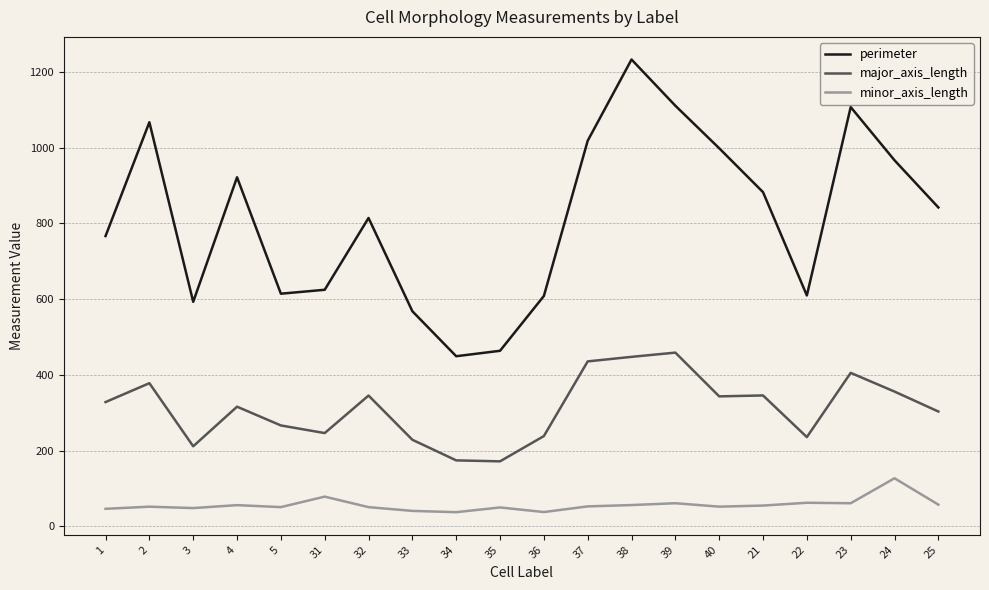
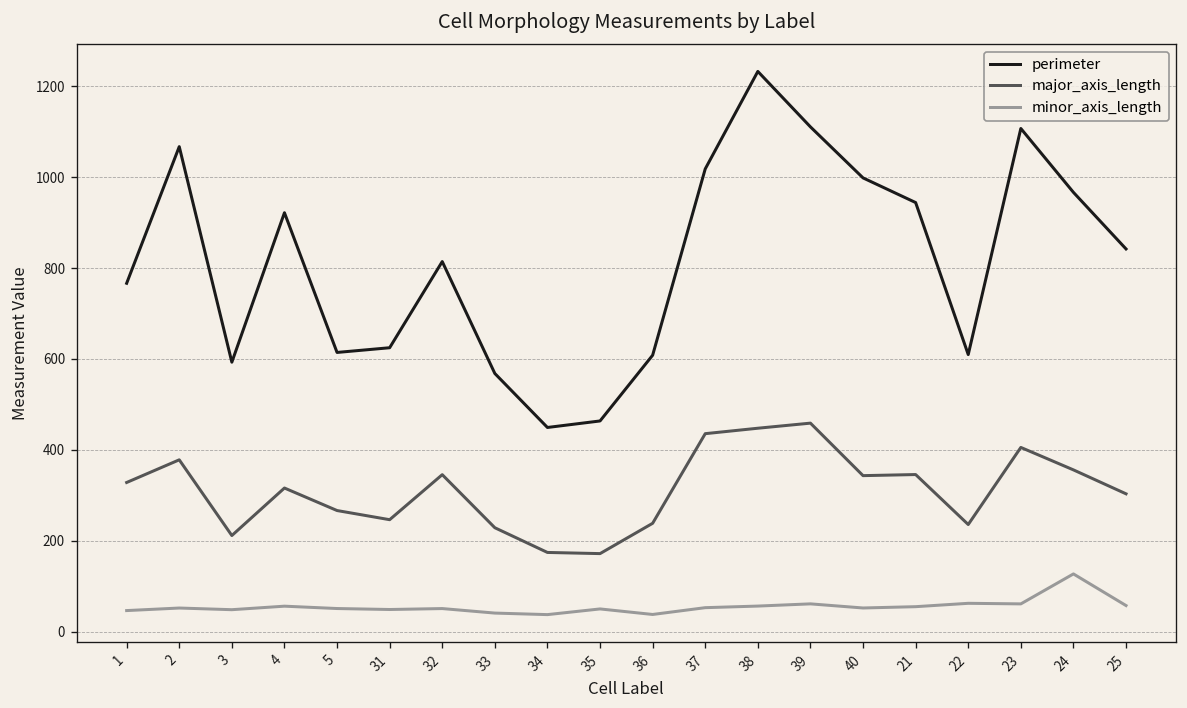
  {
    "perimeter": {
      "1": 770,
      "2": 1070,
      "3": 590,
      "4": 920,
      "5": 610,
      "31": 620,
      "32": 810,
      "33": 570,
      "34": 450,
      "35": 460,
      "36": 610,
      "37": 1020,
      "38": 1230,
      "39": 1110,
      "40": 1000,
-     "21": 880,
+     "21": 940,
      "22": 610,
      "23": 1110,
      "24": 970,
      "25": 840
    },
    "major_axis_length": {
      "1": 330,
      "2": 380,
      "3": 210,
      "4": 320,
      "5": 270,
      "31": 250,
      "32": 350,
      "33": 230,
      "34": 170,
      "35": 170,
      "36": 240,
      "37": 440,
      "38": 450,
      "39": 460,
      "40": 340,
      "21": 350,
      "22": 240,
      "23": 410,
      "24": 360,
      "25": 300
    },
    "minor_axis_length": {
      "1": 50,
      "2": 50,
      "3": 50,
      "4": 60,
      "5": 50,
-     "31": 80,
+     "31": 50,
      "32": 50,
      "33": 40,
      "34": 40,
      "35": 50,
      "36": 40,
      "37": 50,
      "38": 60,
      "39": 60,
      "40": 50,
      "21": 50,
      "22": 60,
      "23": 60,
      "24": 130,
      "25": 60
    }
  }
